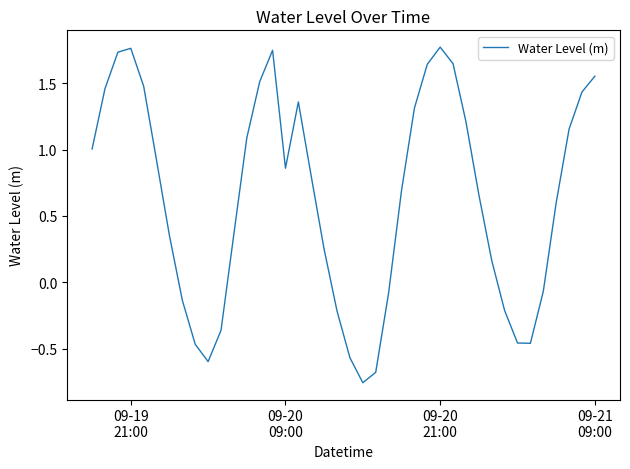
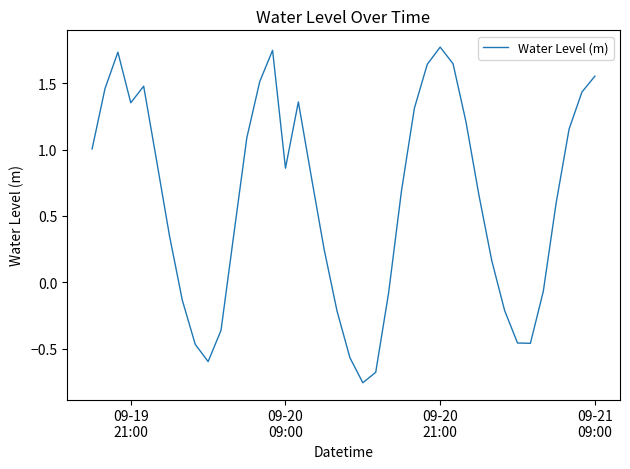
  {
-   "09-19 21:00": 1.76,
+   "09-19 21:00": 1.35,
    "09-20 09:00": 0.86,
    "09-20 21:00": 1.77,
    "09-21 09:00": 1.55
  }
